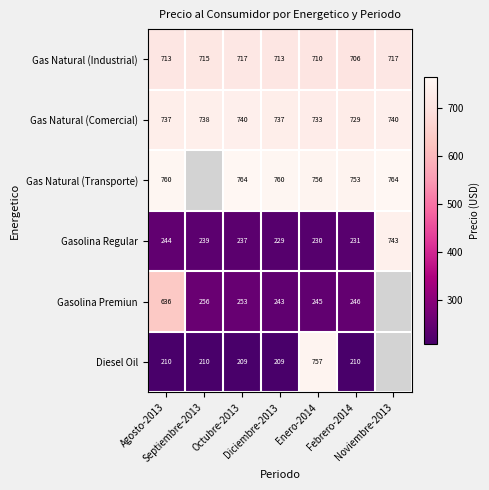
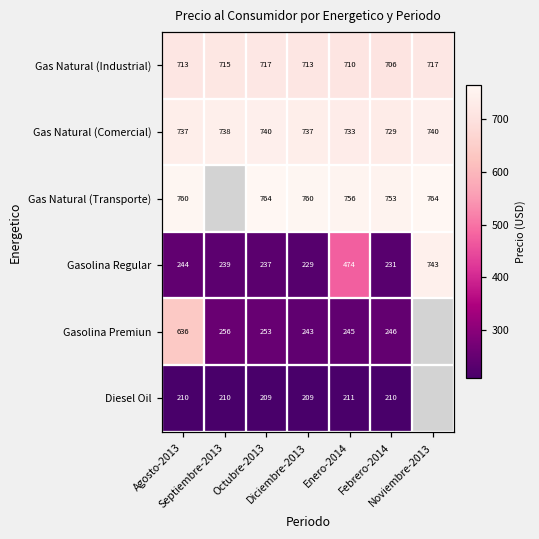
  {
    "Gas Natural (Industrial)": {
      "Agosto-2013": 713,
      "Septiembre-2013": 715,
      "Octubre-2013": 717,
      "Diciembre-2013": 713,
      "Enero-2014": 710,
      "Febrero-2014": 706,
      "Noviembre-2013": 717
    },
    "Gas Natural (Comercial)": {
      "Agosto-2013": 737,
      "Septiembre-2013": 738,
      "Octubre-2013": 740,
      "Diciembre-2013": 737,
      "Enero-2014": 733,
      "Febrero-2014": 729,
      "Noviembre-2013": 740
    },
    "Gas Natural (Transporte)": {
      "Agosto-2013": 760,
      "Octubre-2013": 764,
      "Diciembre-2013": 760,
      "Enero-2014": 756,
      "Febrero-2014": 753,
      "Noviembre-2013": 764
    },
    "Gasolina Regular": {
      "Agosto-2013": 244,
      "Septiembre-2013": 239,
      "Octubre-2013": 237,
      "Diciembre-2013": 229,
-     "Enero-2014": 230,
+     "Enero-2014": 474,
      "Febrero-2014": 231,
      "Noviembre-2013": 743
    },
    "Gasolina Premiun": {
      "Agosto-2013": 636,
      "Septiembre-2013": 256,
      "Octubre-2013": 253,
      "Diciembre-2013": 243,
      "Enero-2014": 245,
      "Febrero-2014": 246
    },
    "Diesel Oil": {
      "Agosto-2013": 210,
      "Septiembre-2013": 210,
      "Octubre-2013": 209,
      "Diciembre-2013": 209,
-     "Enero-2014": 757,
+     "Enero-2014": 211,
      "Febrero-2014": 210
    }
  }
